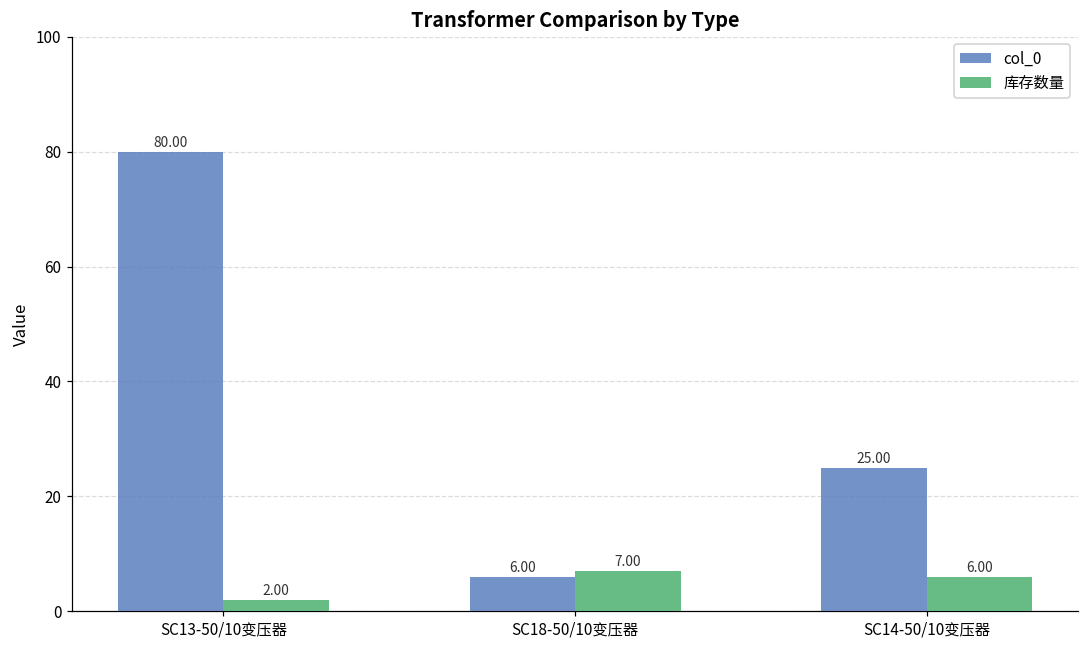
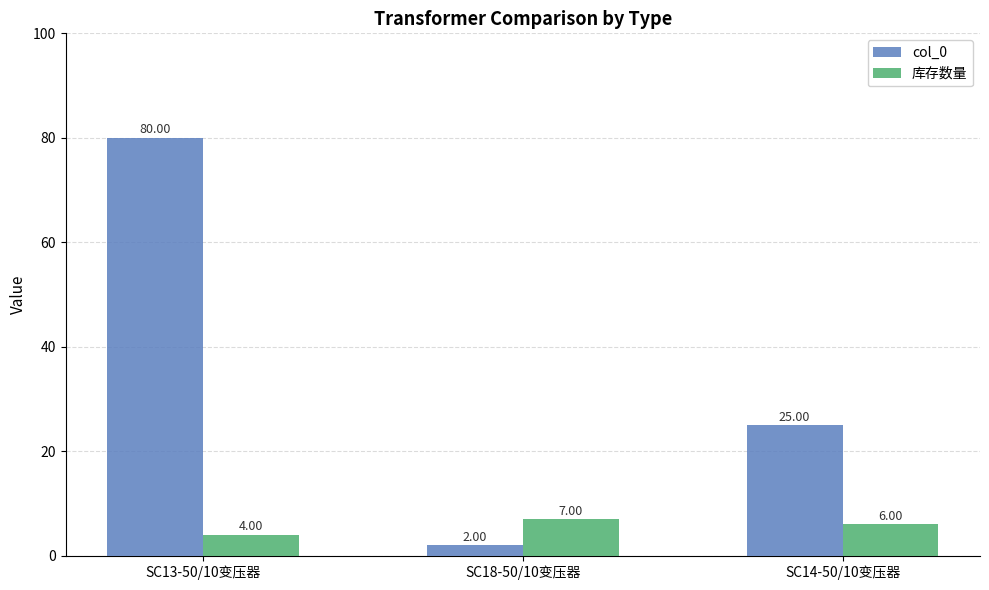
  {
    "col_0": {
      "SC13-50/10变压器": 80.00,
-     "SC18-50/10变压器": 6.00,
+     "SC18-50/10变压器": 2.00,
      "SC14-50/10变压器": 25.00
    },
    "库存数量": {
-     "SC13-50/10变压器": 2.00,
+     "SC13-50/10变压器": 4.00,
      "SC18-50/10变压器": 7.00,
      "SC14-50/10变压器": 6.00
    }
  }
